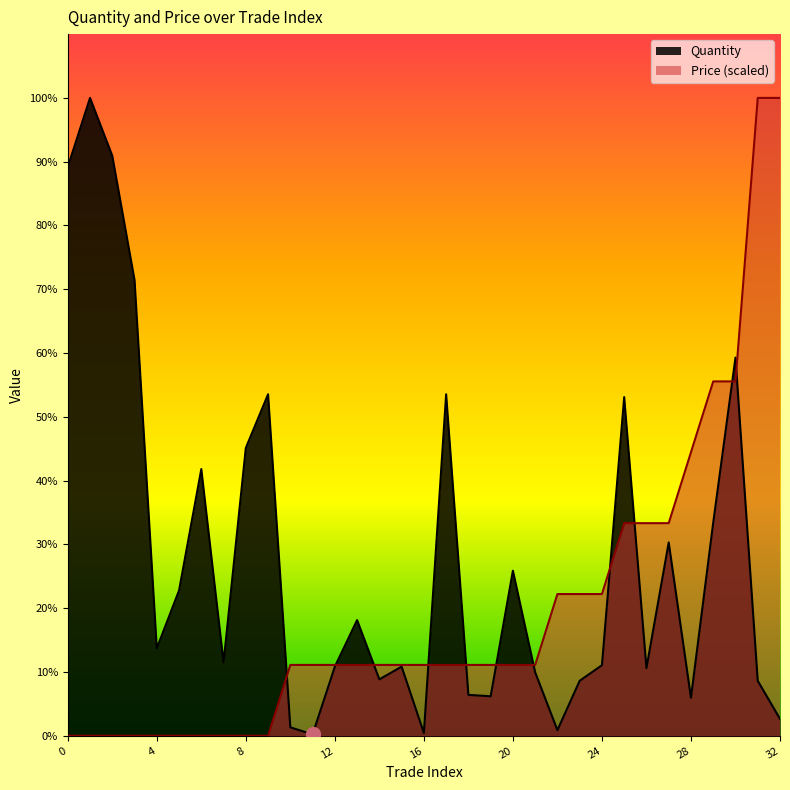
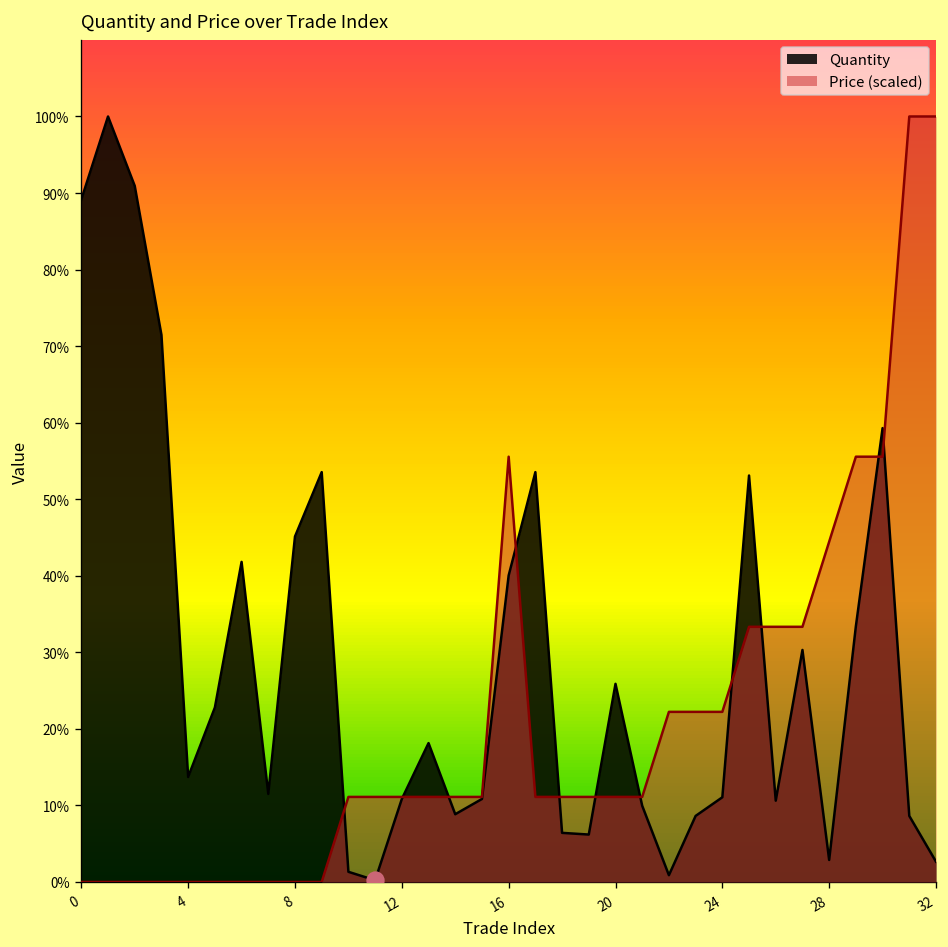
  {
    "Quantity": {
      "0": "89%",
      "4": "14%",
      "8": "45%",
-     "16": "0%",
+     "16": "40%",
      "20": "26%",
      "24": "11%",
-     "28": "6%",
+     "28": "3%",
      "32": "3%"
    },
    "Price (scaled)": {
      "0": "0%",
      "4": "0%",
      "8": "0%",
-     "16": "11%",
+     "16": "56%",
      "20": "11%",
      "24": "22%",
      "28": "44%",
      "32": "100%"
    }
  }
